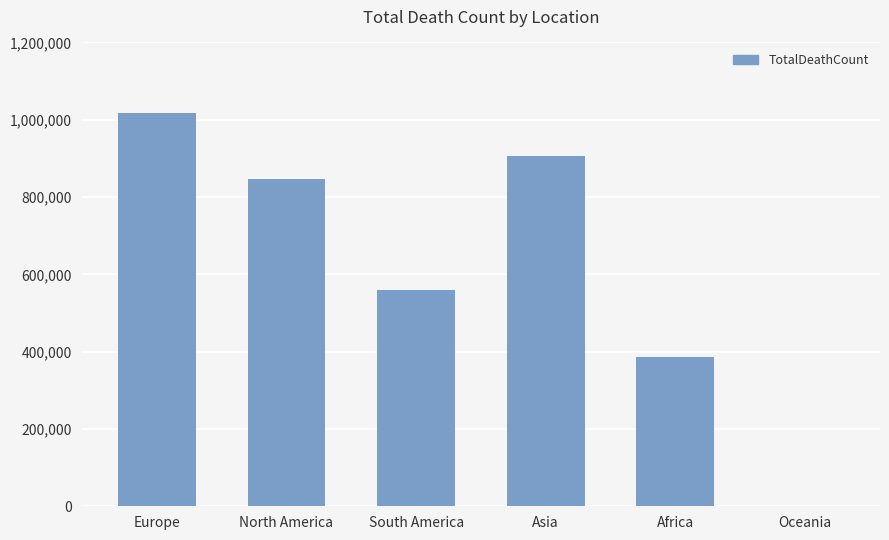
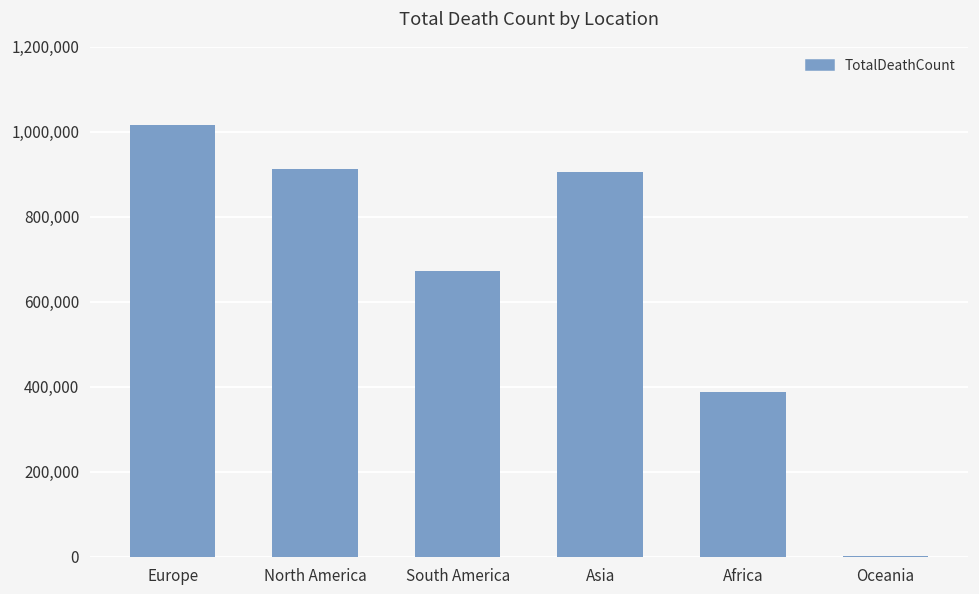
  {
    "Europe": "1,020,000",
-   "North America": "850,000",
-   "South America": "560,000",
+   "North America": "910,000",
+   "South America": "670,000",
    "Asia": "910,000",
    "Africa": "390,000"
  }
